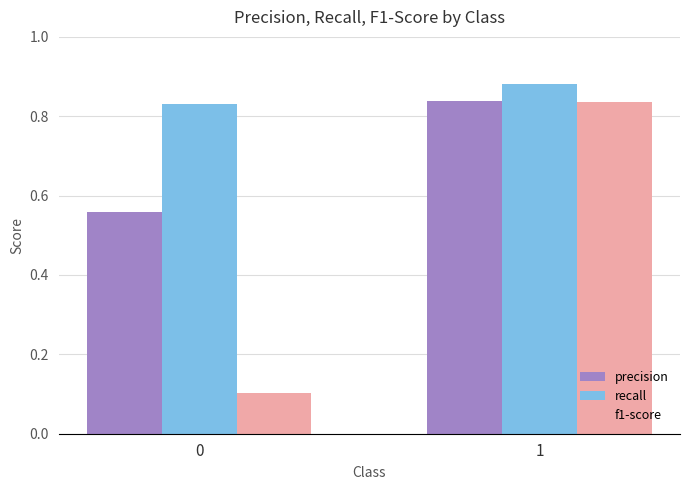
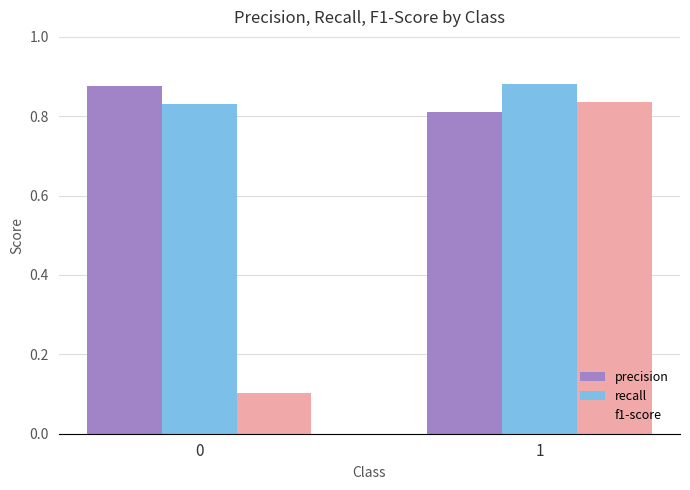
  {
    "precision": {
-     "0": 0.56,
-     "1": 0.84
+     "0": 0.88,
+     "1": 0.81
    },
    "recall": {
      "0": 0.83,
      "1": 0.88
    },
    "f1-score": {
      "0": 0.10,
      "1": 0.84
    }
  }
